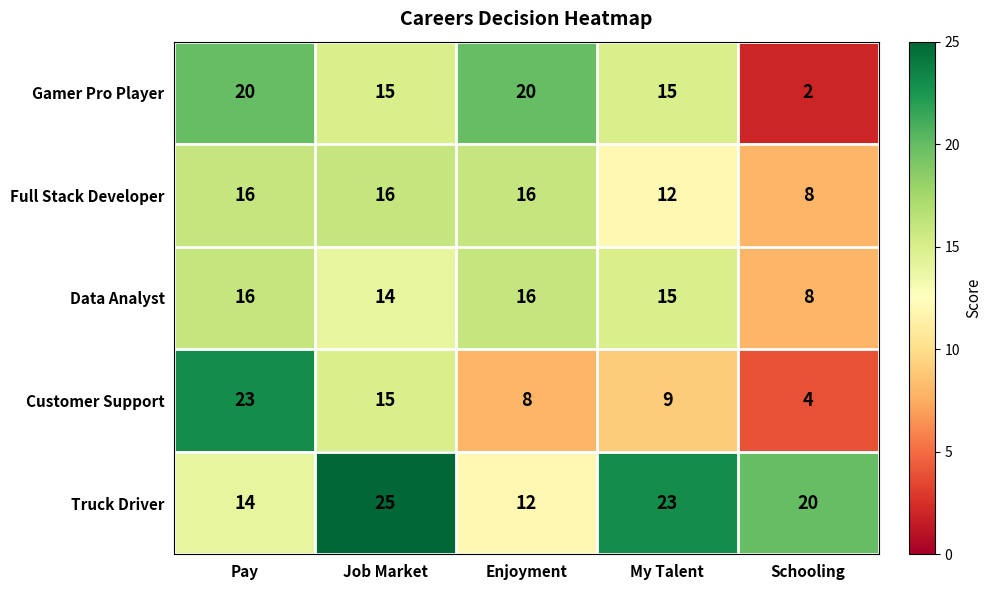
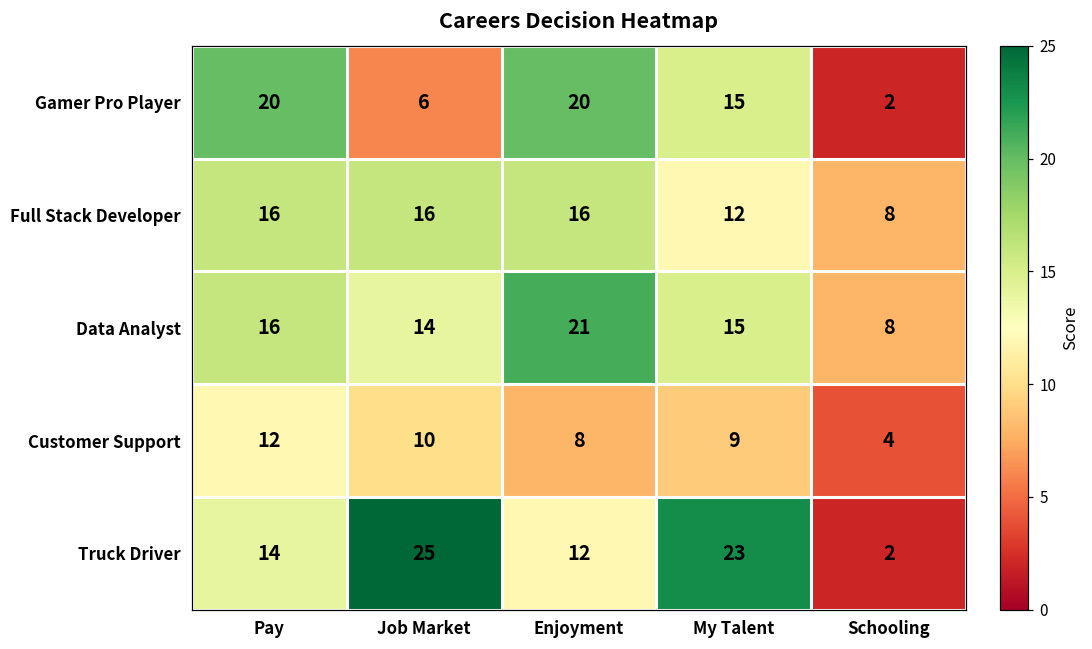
  {
    "Gamer Pro Player": {
      "Pay": 20,
-     "Job Market": 15,
+     "Job Market": 6,
      "Enjoyment": 20,
      "My Talent": 15,
      "Schooling": 2
    },
    "Full Stack Developer": {
      "Pay": 16,
      "Job Market": 16,
      "Enjoyment": 16,
      "My Talent": 12,
      "Schooling": 8
    },
    "Data Analyst": {
      "Pay": 16,
      "Job Market": 14,
-     "Enjoyment": 16,
+     "Enjoyment": 21,
      "My Talent": 15,
      "Schooling": 8
    },
    "Customer Support": {
-     "Pay": 23,
-     "Job Market": 15,
+     "Pay": 12,
+     "Job Market": 10,
      "Enjoyment": 8,
      "My Talent": 9,
      "Schooling": 4
    },
    "Truck Driver": {
      "Pay": 14,
      "Job Market": 25,
      "Enjoyment": 12,
      "My Talent": 23,
-     "Schooling": 20
+     "Schooling": 2
    }
  }
